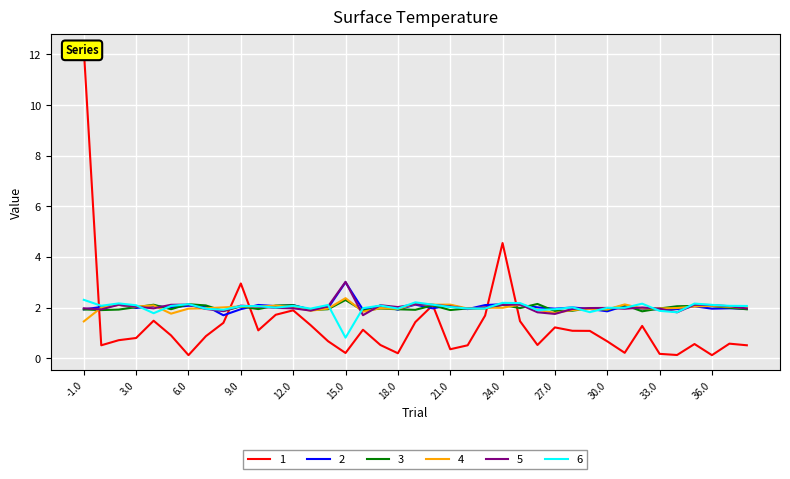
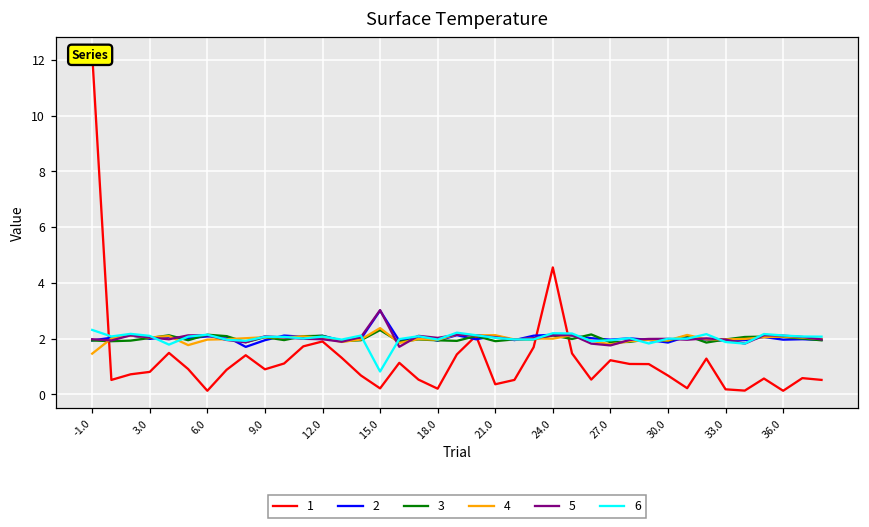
  {
    "1": {
      "3.0": 0.8,
      "6.0": 0.1,
-     "9.0": 3.0,
+     "9.0": 0.9,
      "15.0": 0.2,
      "18.0": 0.2,
      "21.0": 0.4,
      "24.0": 4.6,
      "27.0": 1.2,
      "30.0": 0.7,
      "33.0": 0.2,
      "36.0": 0.1
    },
    "2": {
      "9.0": 1.9,
      "36.0": 2.0
    },
    "3": {
      "21.0": 1.9
    },
    "4": {
      "-1.0": 1.5,
      "6.0": 2.0,
      "24.0": 2.0
    },
    "6": {
      "-1.0": 2.3,
      "15.0": 0.8
    }
  }
